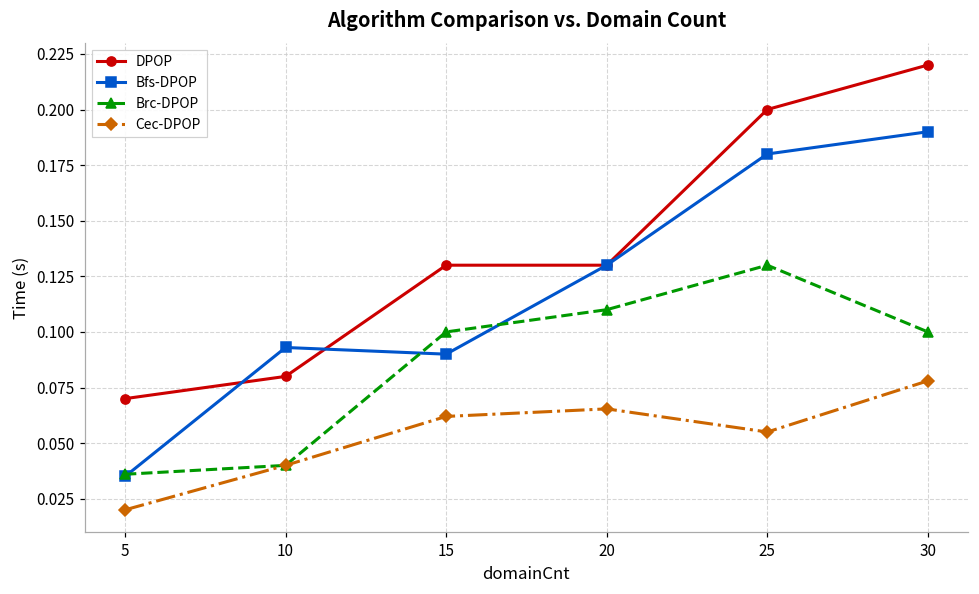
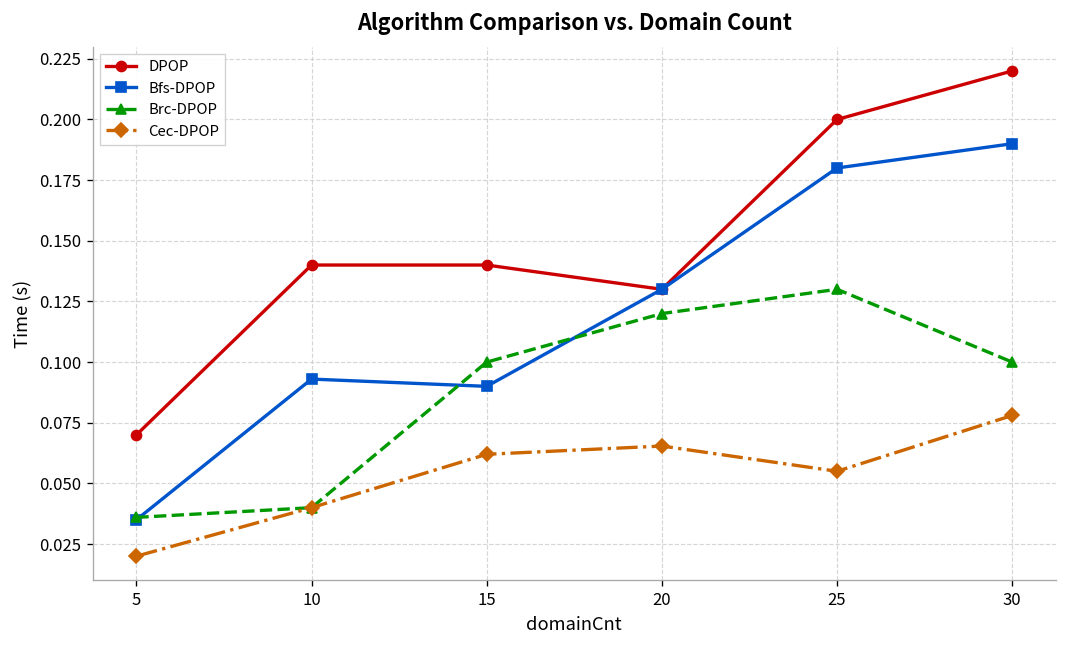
  {
    "DPOP": {
      "5": 0.07,
-     "10": 0.08,
-     "15": 0.13,
+     "10": 0.14,
+     "15": 0.14,
      "25": 0.20,
      "30": 0.22
    },
    "Bfs-DPOP": {
      "10": 0.093,
      "15": 0.09,
      "25": 0.18,
      "30": 0.19
    },
    "Brc-DPOP": {
      "15": 0.10,
-     "20": 0.11,
+     "20": 0.12,
      "25": 0.13,
      "30": 0.10
    },
    "Cec-DPOP": {
      "5": 0.02,
      "15": 0.062,
      "20": 0.065,
      "25": 0.055,
      "30": 0.078
    }
  }
